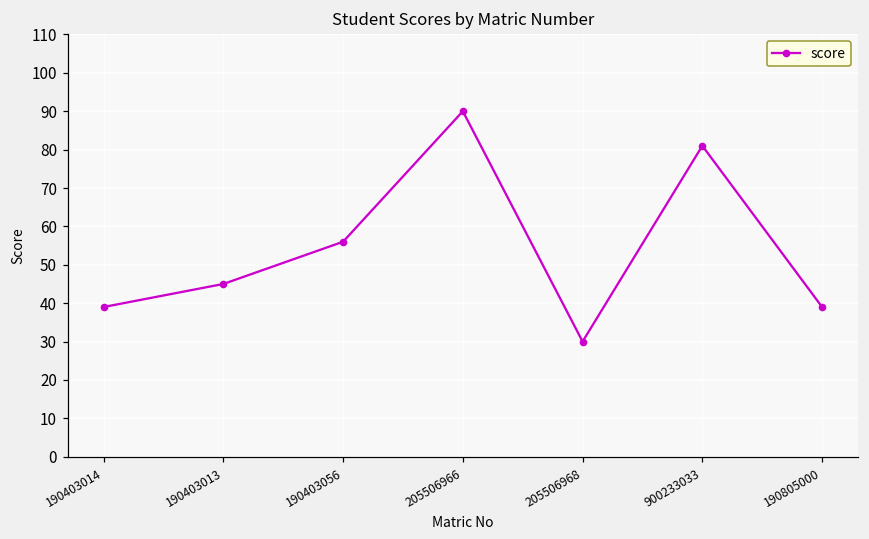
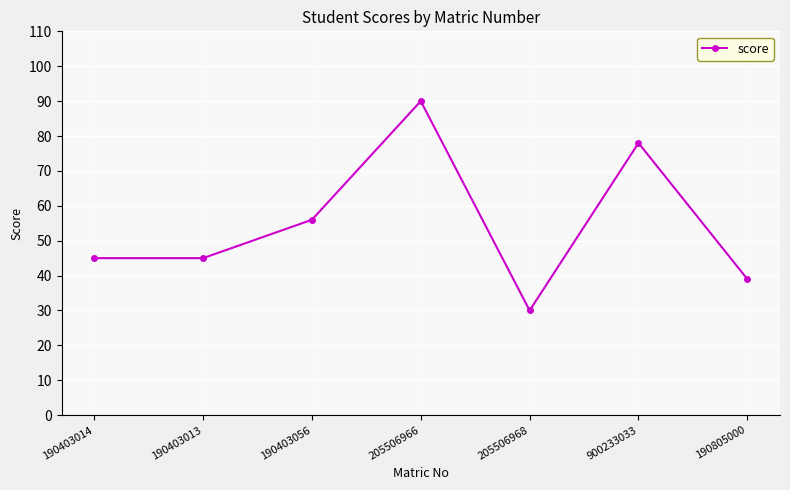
  {
-   "190403014": 39,
+   "190403014": 45,
    "190403013": 45,
    "190403056": 56,
    "205506966": 90,
    "205506968": 30,
-   "900233033": 81,
+   "900233033": 78,
    "190805000": 39
  }
